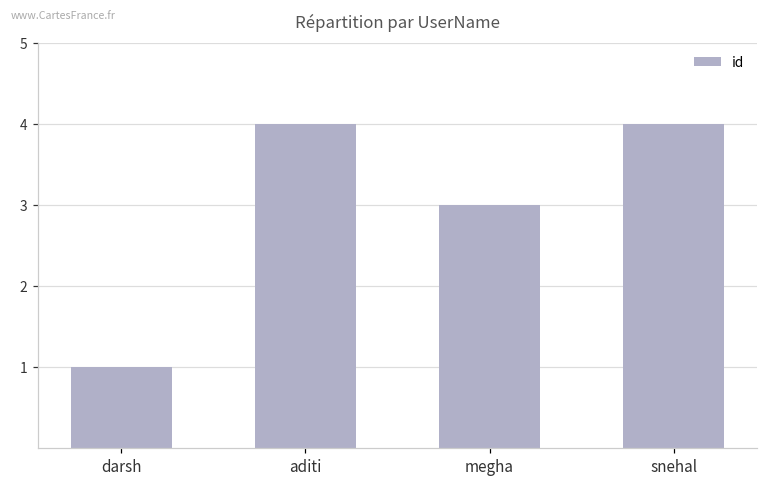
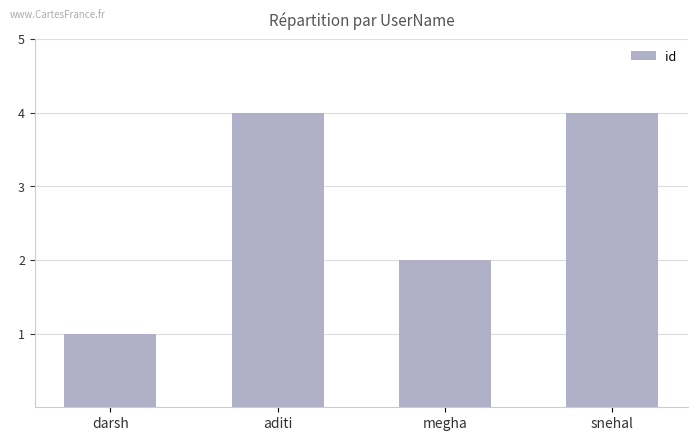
  {
    "darsh": 1,
    "aditi": 4,
-   "megha": 3,
+   "megha": 2,
    "snehal": 4
  }
